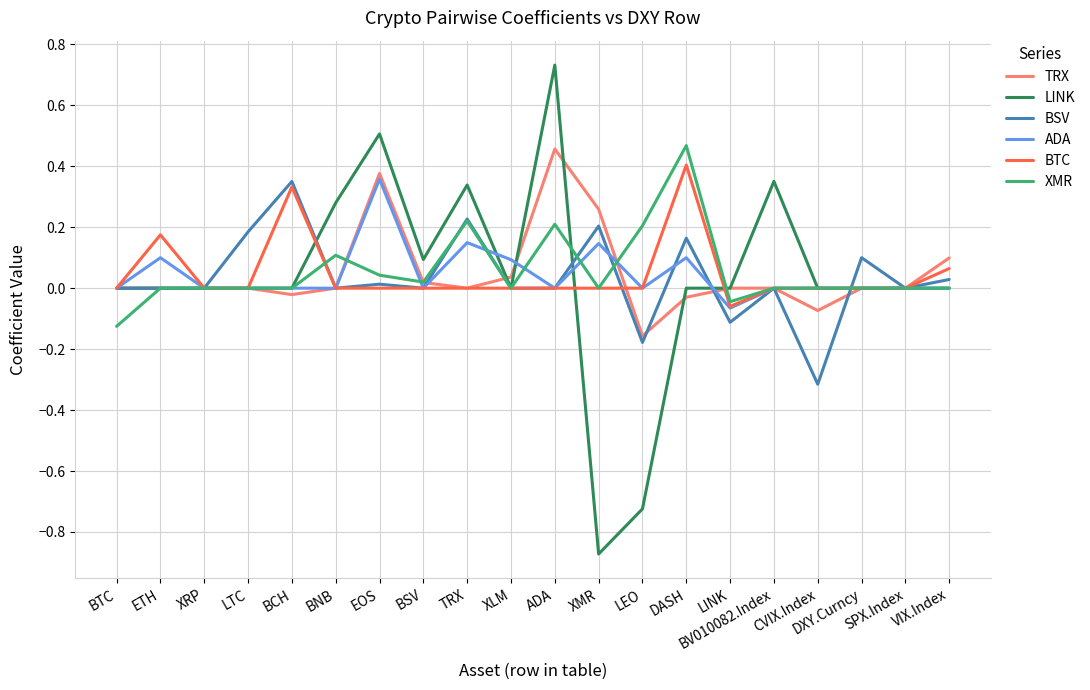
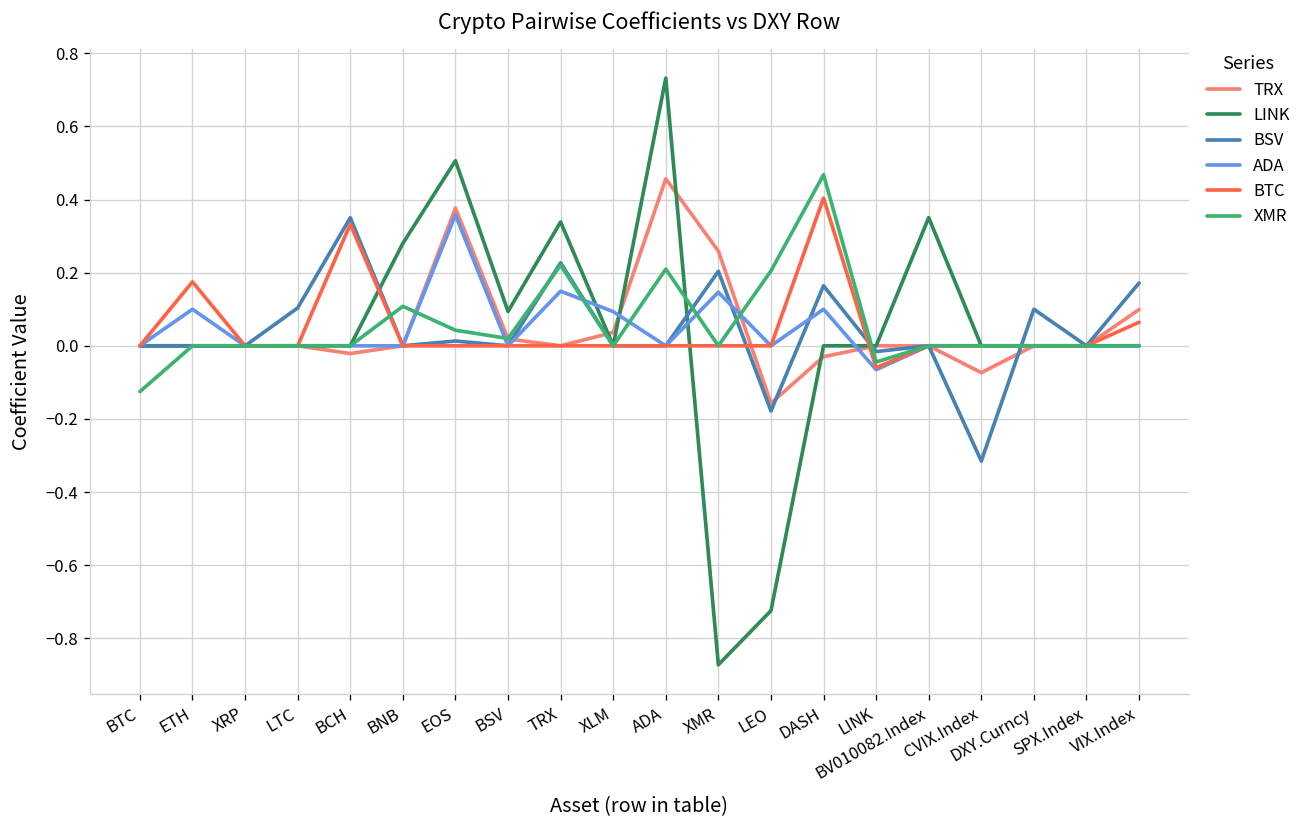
  {
    "BSV": {
-     "LTC": 0.18,
+     "LTC": 0.10,
      "BCH": 0.35,
      "EOS": 0.01,
      "XMR": 0.20,
      "LEO": -0.18,
      "DASH": 0.16,
-     "LINK": -0.11,
+     "LINK": -0.02,
      "CVIX.Index": -0.32,
      "DXY.Curncy": 0.10,
-     "VIX.Index": 0.03
+     "VIX.Index": 0.17
    },
    "ADA": {
      "ETH": 0.10,
      "EOS": 0.36,
      "TRX": 0.15,
      "XLM": 0.09,
      "XMR": 0.15,
      "DASH": 0.10
    }
  }
